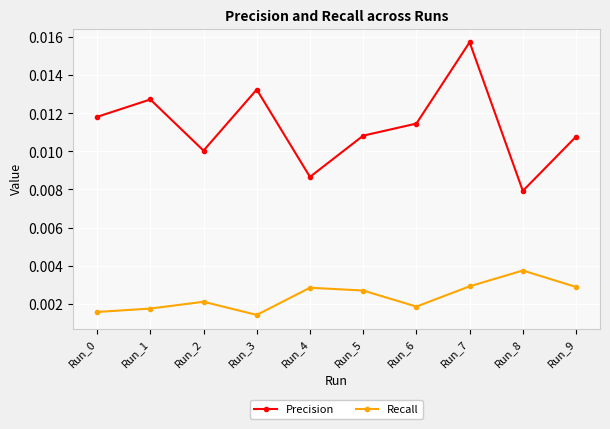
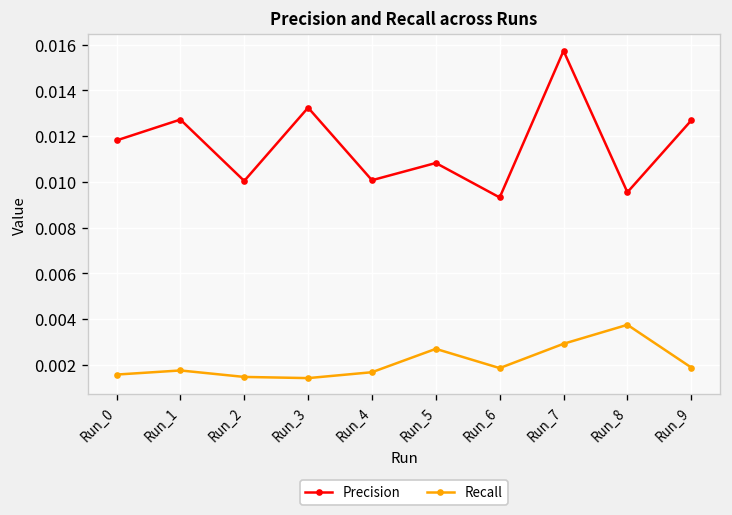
  {
    "Precision": {
      "Run_0": 0.0118,
      "Run_1": 0.0127,
      "Run_2": 0.0100,
      "Run_3": 0.0132,
-     "Run_4": 0.0087,
+     "Run_4": 0.0101,
      "Run_5": 0.0108,
-     "Run_6": 0.0115,
+     "Run_6": 0.0093,
      "Run_7": 0.0157,
-     "Run_8": 0.0079,
-     "Run_9": 0.0108
+     "Run_8": 0.0095,
+     "Run_9": 0.0127
    },
    "Recall": {
      "Run_0": 0.0016,
      "Run_1": 0.0018,
-     "Run_2": 0.0021,
+     "Run_2": 0.0015,
      "Run_3": 0.0014,
-     "Run_4": 0.0028,
+     "Run_4": 0.0017,
      "Run_5": 0.0027,
      "Run_6": 0.0019,
      "Run_7": 0.0029,
      "Run_8": 0.0037,
-     "Run_9": 0.0029
+     "Run_9": 0.0019
    }
  }
